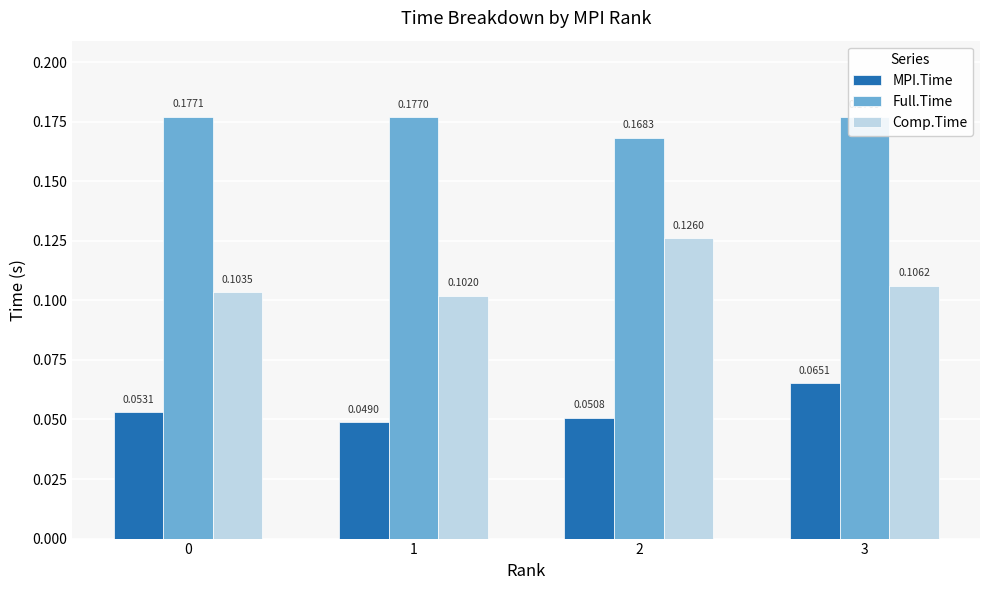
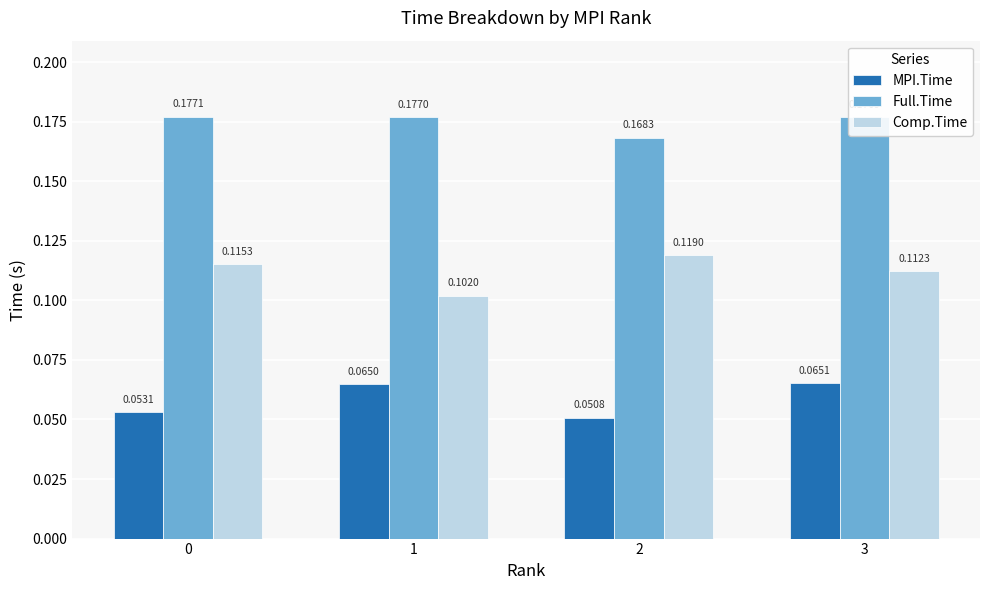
  {
    "MPI.Time": {
      "0": 0.0531,
-     "1": 0.0490,
+     "1": 0.0650,
      "2": 0.0508,
      "3": 0.0651
    },
    "Full.Time": {
      "0": 0.1771,
      "1": 0.1770,
      "2": 0.1683
    },
    "Comp.Time": {
-     "0": 0.1035,
+     "0": 0.1153,
      "1": 0.1020,
-     "2": 0.1260,
-     "3": 0.1062
+     "2": 0.1190,
+     "3": 0.1123
    }
  }
